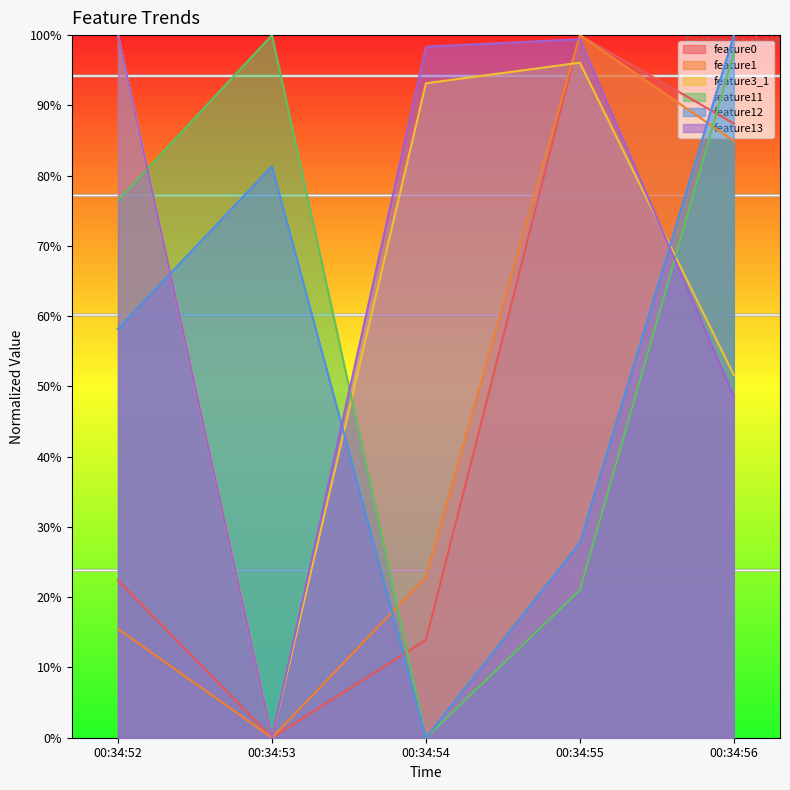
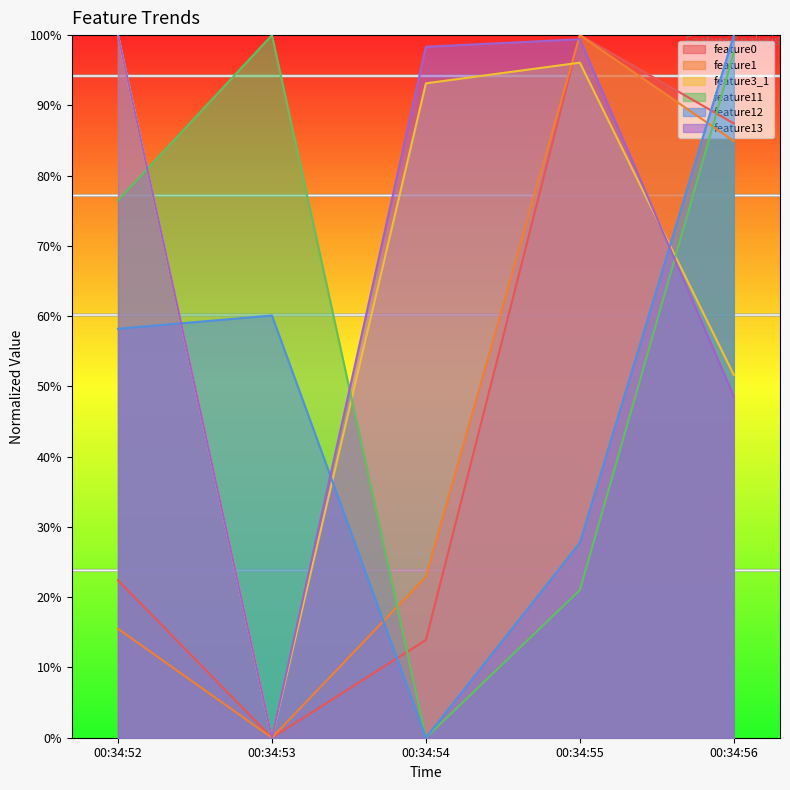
  {
    "feature11": {
      "00:34:52": "76%",
      "00:34:53": "100%",
      "00:34:55": "21%"
    },
    "feature12": {
      "00:34:52": "58%",
-     "00:34:53": "81%",
+     "00:34:53": "60%",
      "00:34:55": "28%",
      "00:34:56": "100%"
    },
    "feature13": {
      "00:34:54": "98%",
      "00:34:55": "99%",
      "00:34:56": "49%"
    }
  }
